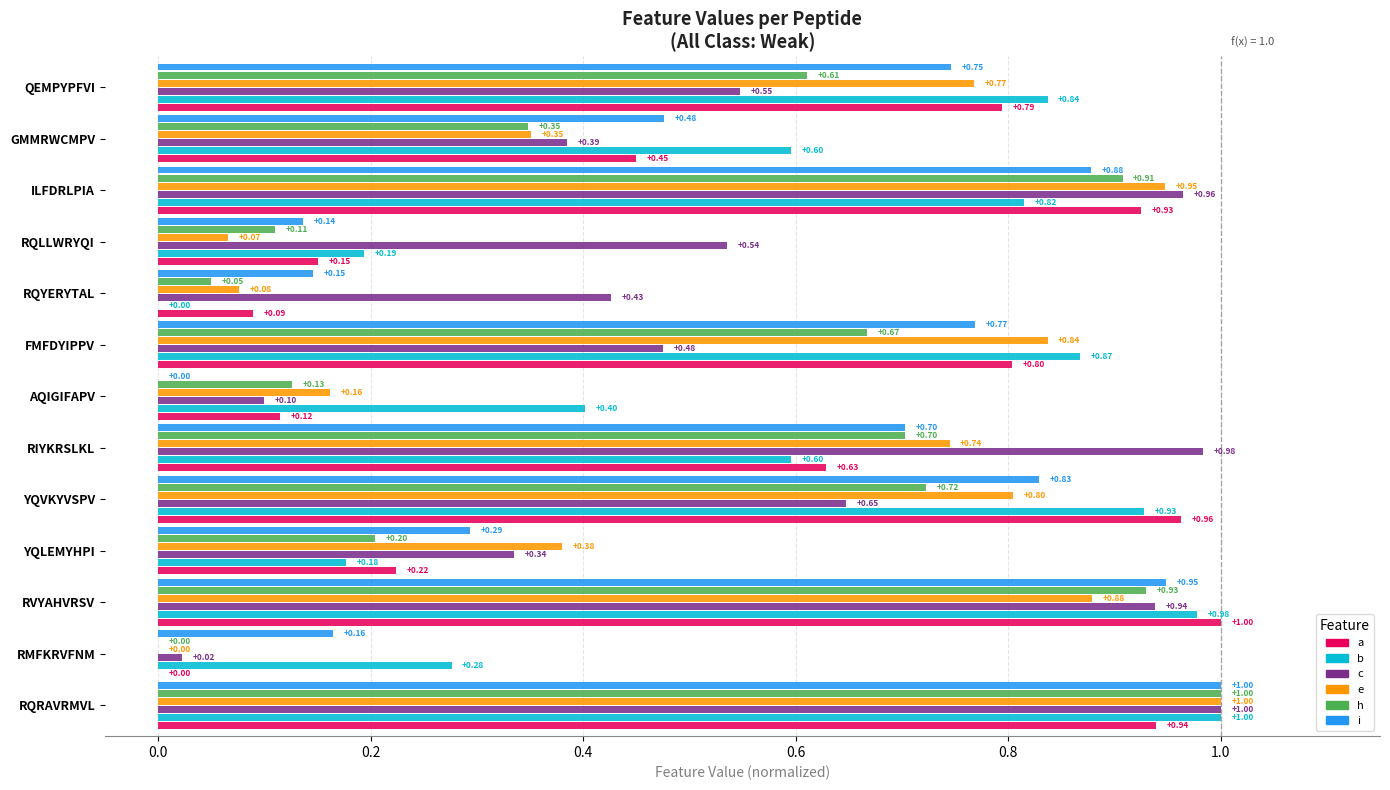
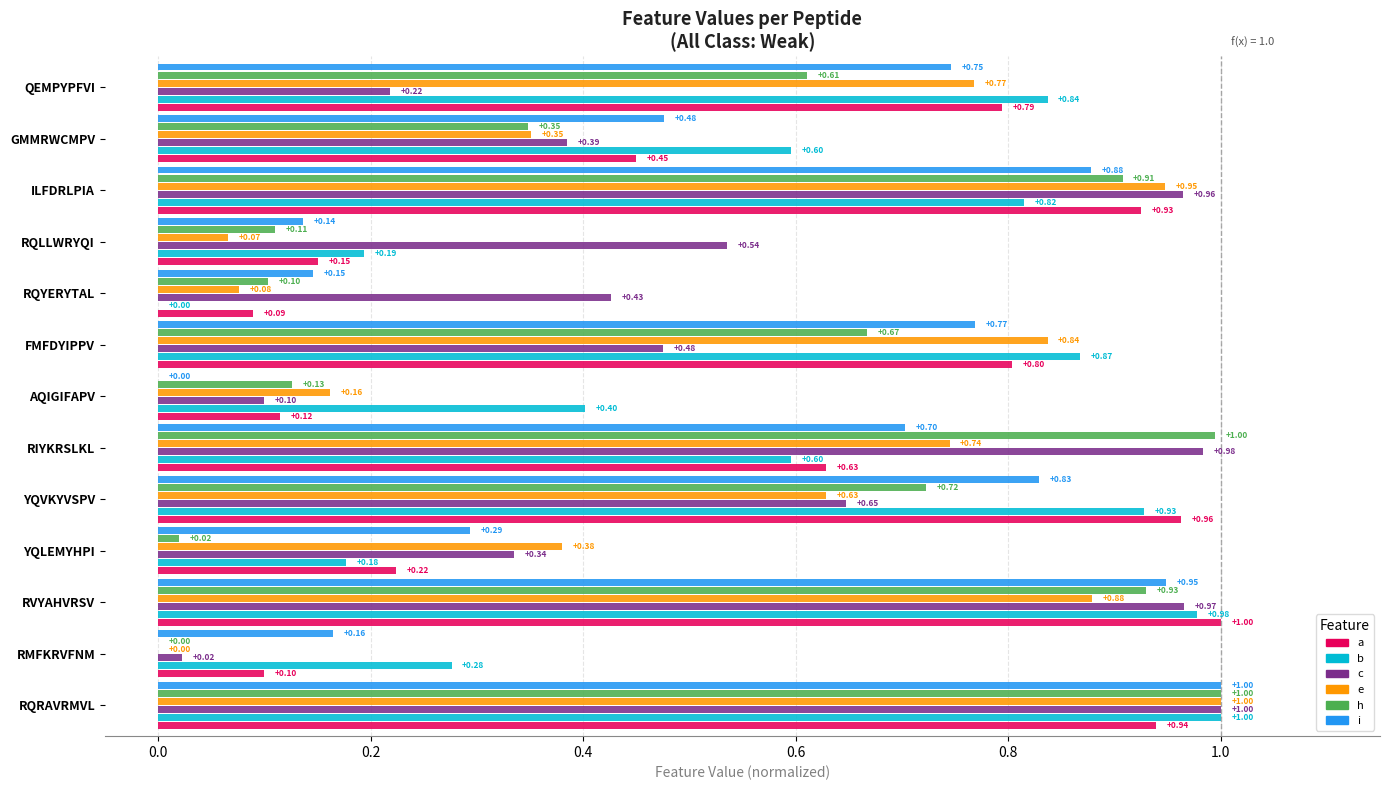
  {
    "a": {
      "QEMPYPFVI": "+0.79",
      "GMMRWCMPV": "+0.45",
      "ILFDRLPIA": "+0.93",
      "RQLLWRYQI": "+0.15",
      "RQYERYTAL": "+0.09",
      "FMFDYIPPV": "+0.80",
      "AQIGIFAPV": "+0.12",
      "RIYKRSLKL": "+0.63",
      "YQVKYVSPV": "+0.96",
      "YQLEMYHPI": "+0.22",
      "RVYAHVRSV": "+1.00",
-     "RMFKRVFNM": "+0.00",
+     "RMFKRVFNM": "+0.10",
      "RQRAVRMVL": "+0.94"
    },
    "c": {
-     "QEMPYPFVI": "+0.55",
+     "QEMPYPFVI": "+0.22",
      "GMMRWCMPV": "+0.39",
      "ILFDRLPIA": "+0.96",
      "RQLLWRYQI": "+0.54",
      "RQYERYTAL": "+0.43",
      "FMFDYIPPV": "+0.48",
      "AQIGIFAPV": "+0.10",
      "RIYKRSLKL": "+0.98",
      "YQVKYVSPV": "+0.65",
      "YQLEMYHPI": "+0.34",
-     "RVYAHVRSV": "+0.94",
+     "RVYAHVRSV": "+0.97",
      "RMFKRVFNM": "+0.02",
      "RQRAVRMVL": "+1.00"
    },
    "e": {
      "QEMPYPFVI": "+0.77",
      "GMMRWCMPV": "+0.35",
      "ILFDRLPIA": "+0.95",
      "RQLLWRYQI": "+0.07",
      "RQYERYTAL": "+0.08",
      "FMFDYIPPV": "+0.84",
      "AQIGIFAPV": "+0.16",
      "RIYKRSLKL": "+0.74",
-     "YQVKYVSPV": "+0.80",
+     "YQVKYVSPV": "+0.63",
      "YQLEMYHPI": "+0.38",
      "RVYAHVRSV": "+0.88",
      "RMFKRVFNM": "+0.00",
      "RQRAVRMVL": "+1.00"
    },
    "h": {
      "QEMPYPFVI": "+0.61",
      "ILFDRLPIA": "+0.91",
      "RQLLWRYQI": "+0.11",
-     "RQYERYTAL": "+0.05",
+     "RQYERYTAL": "+0.10",
      "FMFDYIPPV": "+0.67",
      "AQIGIFAPV": "+0.13",
-     "RIYKRSLKL": "+0.70",
+     "RIYKRSLKL": "+1.00",
      "YQVKYVSPV": "+0.72",
-     "YQLEMYHPI": "+0.20",
+     "YQLEMYHPI": "+0.02",
      "RVYAHVRSV": "+0.93",
      "RMFKRVFNM": "+0.00",
      "RQRAVRMVL": "+1.00"
    }
  }
